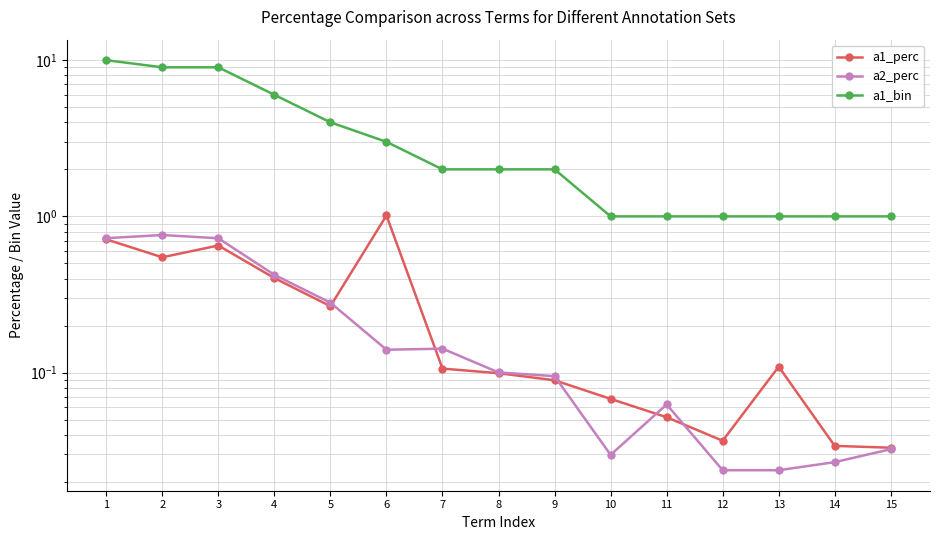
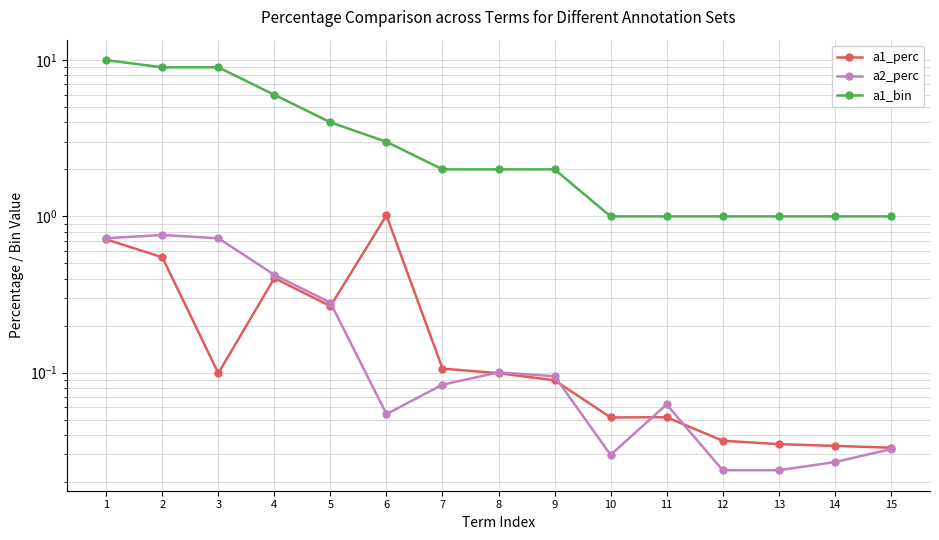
  {
    "a1_perc": {
      "2": 0.55,
-     "3": 0.65,
+     "3": 0.10,
      "4": 0.40,
      "5": 0.27,
      "6": 1.0,
      "7": 0.11,
      "9": 0.09,
-     "10": 0.07,
+     "10": 0.052,
      "11": 0.052,
      "12": 0.037,
-     "13": 0.11,
+     "13": 0.035,
      "14": 0.034
    },
    "a2_perc": {
      "2": 0.8,
      "3": 0.7,
      "4": 0.42,
      "5": 0.28,
-     "6": 0.14,
-     "7": 0.14,
+     "6": 0.054,
+     "7": 0.08,
      "9": 0.09,
      "10": 0.030,
      "11": 0.063,
      "12": 0.024,
      "13": 0.024,
      "14": 0.027
    },
    "a1_bin": {
      "1": 10,
      "2": 9,
      "3": 9,
      "4": 6.0,
      "5": 4.0,
      "6": 3.0,
      "7": 2.0,
      "8": 2.0,
      "9": 2.0,
      "10": 1.0,
      "11": 1.0,
      "12": 1.0,
      "13": 1.0,
      "14": 1.0,
      "15": 1.0
    }
  }
